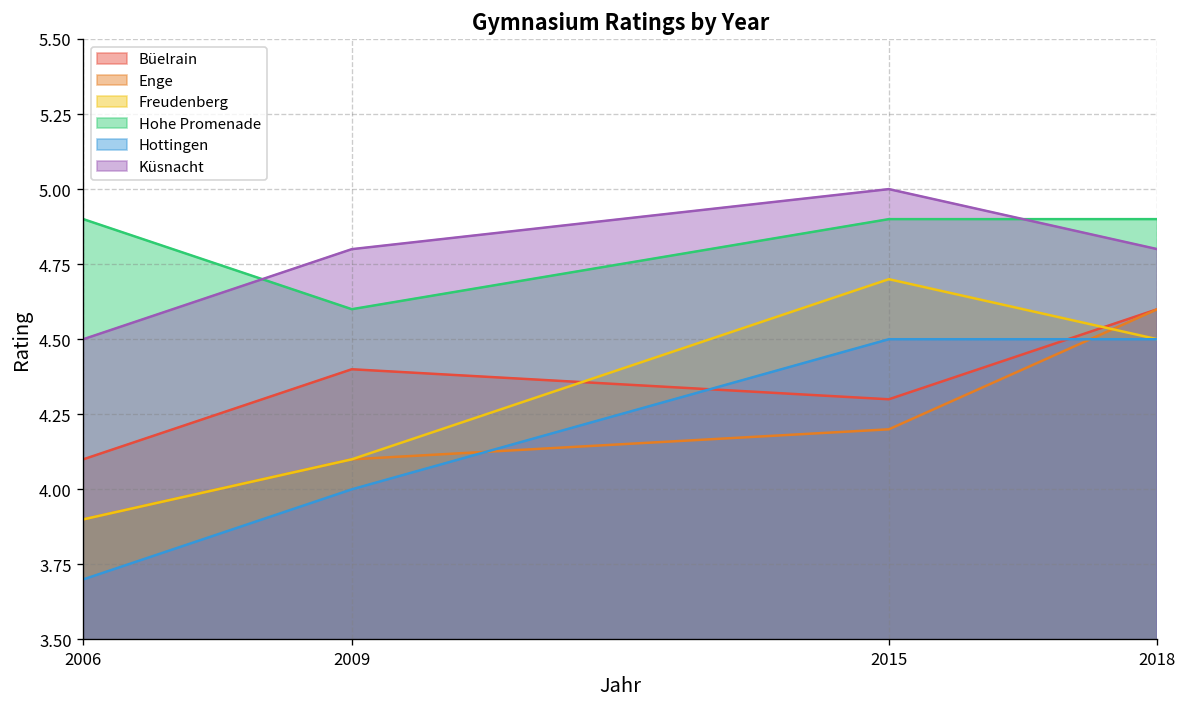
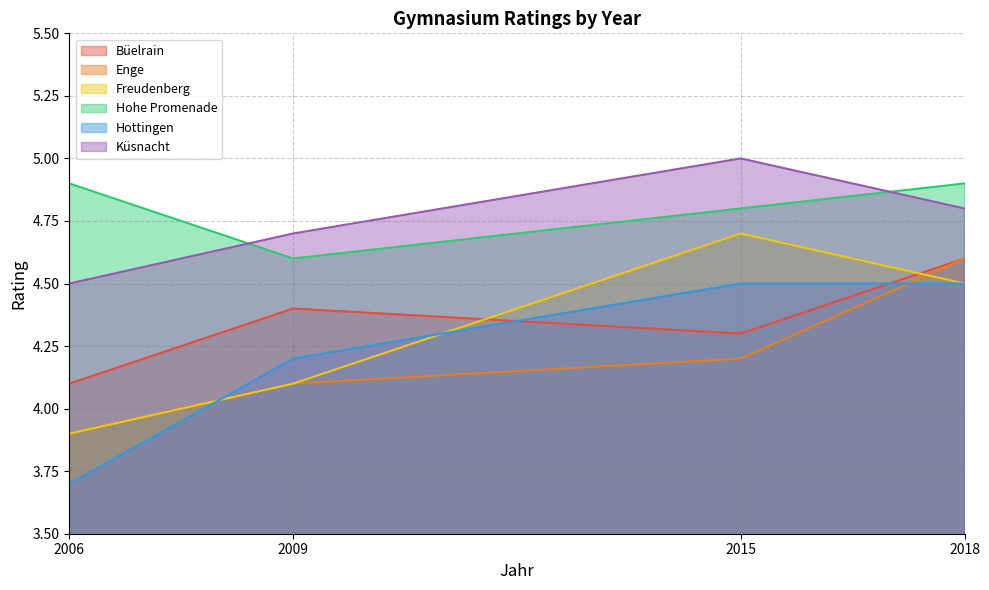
  {
    "Hohe Promenade": {
      "2006": 4.9,
      "2009": 4.6,
-     "2015": 4.9,
+     "2015": 4.8,
      "2018": 4.9
    },
    "Hottingen": {
      "2006": 3.7,
-     "2009": 4.0,
+     "2009": 4.2,
      "2015": 4.5
    },
    "Küsnacht": {
      "2006": 4.5,
-     "2009": 4.8,
+     "2009": 4.7,
      "2015": 5.0,
      "2018": 4.8
    }
  }
